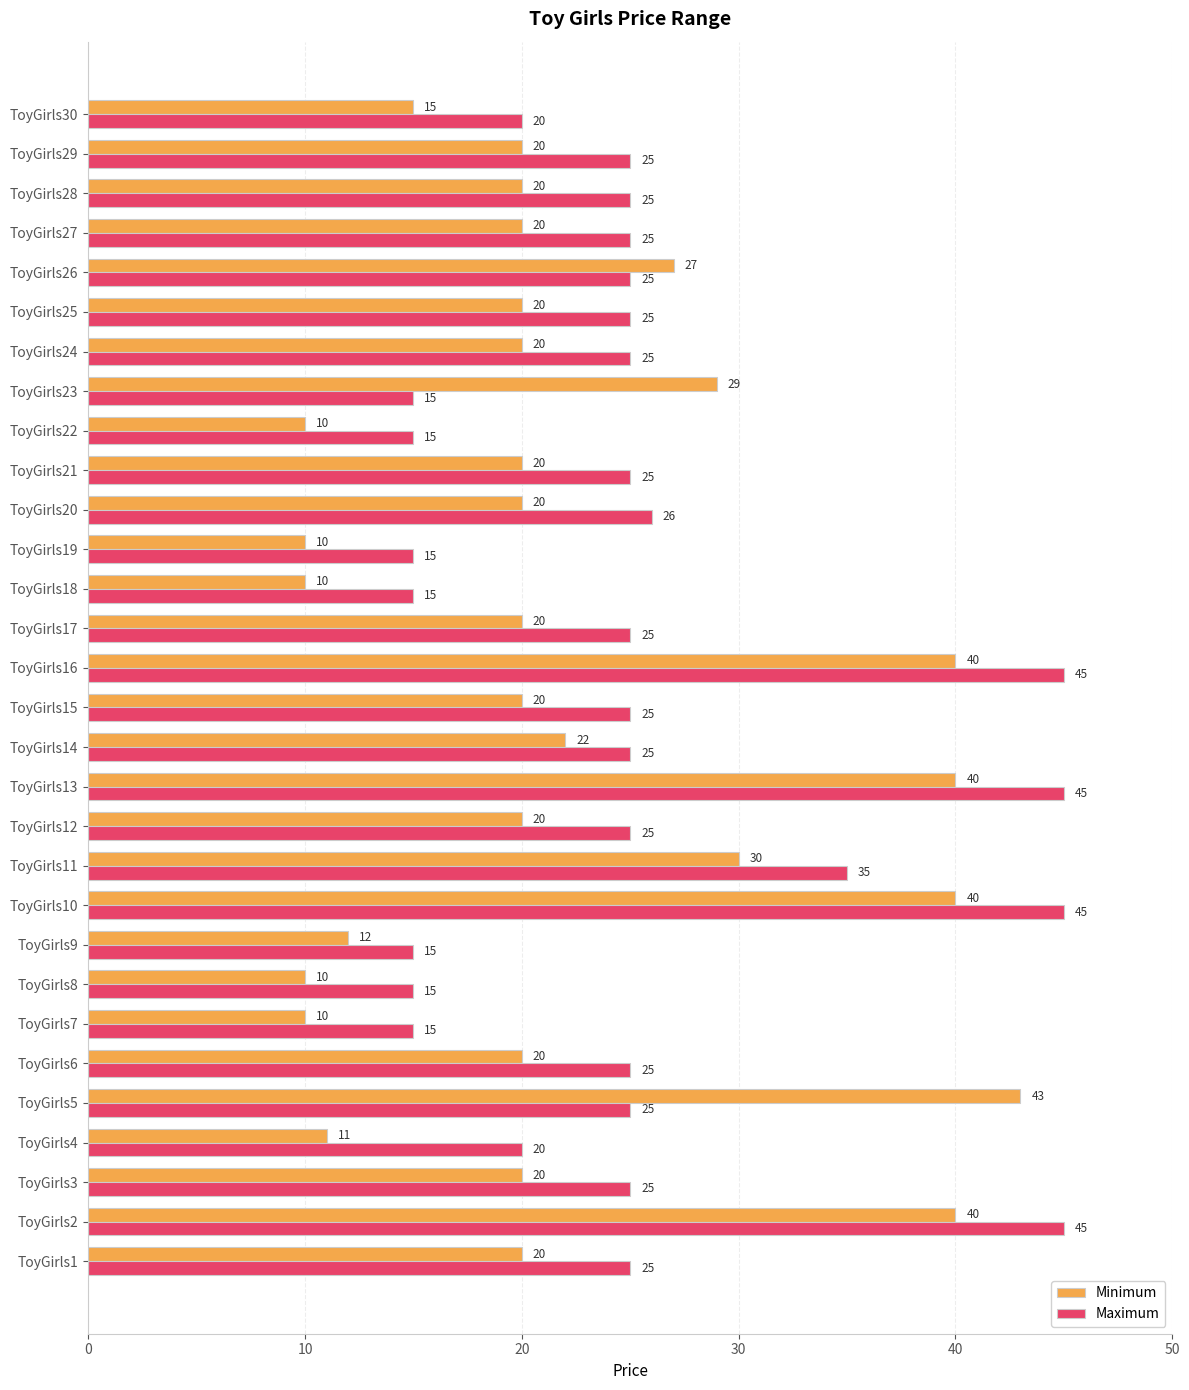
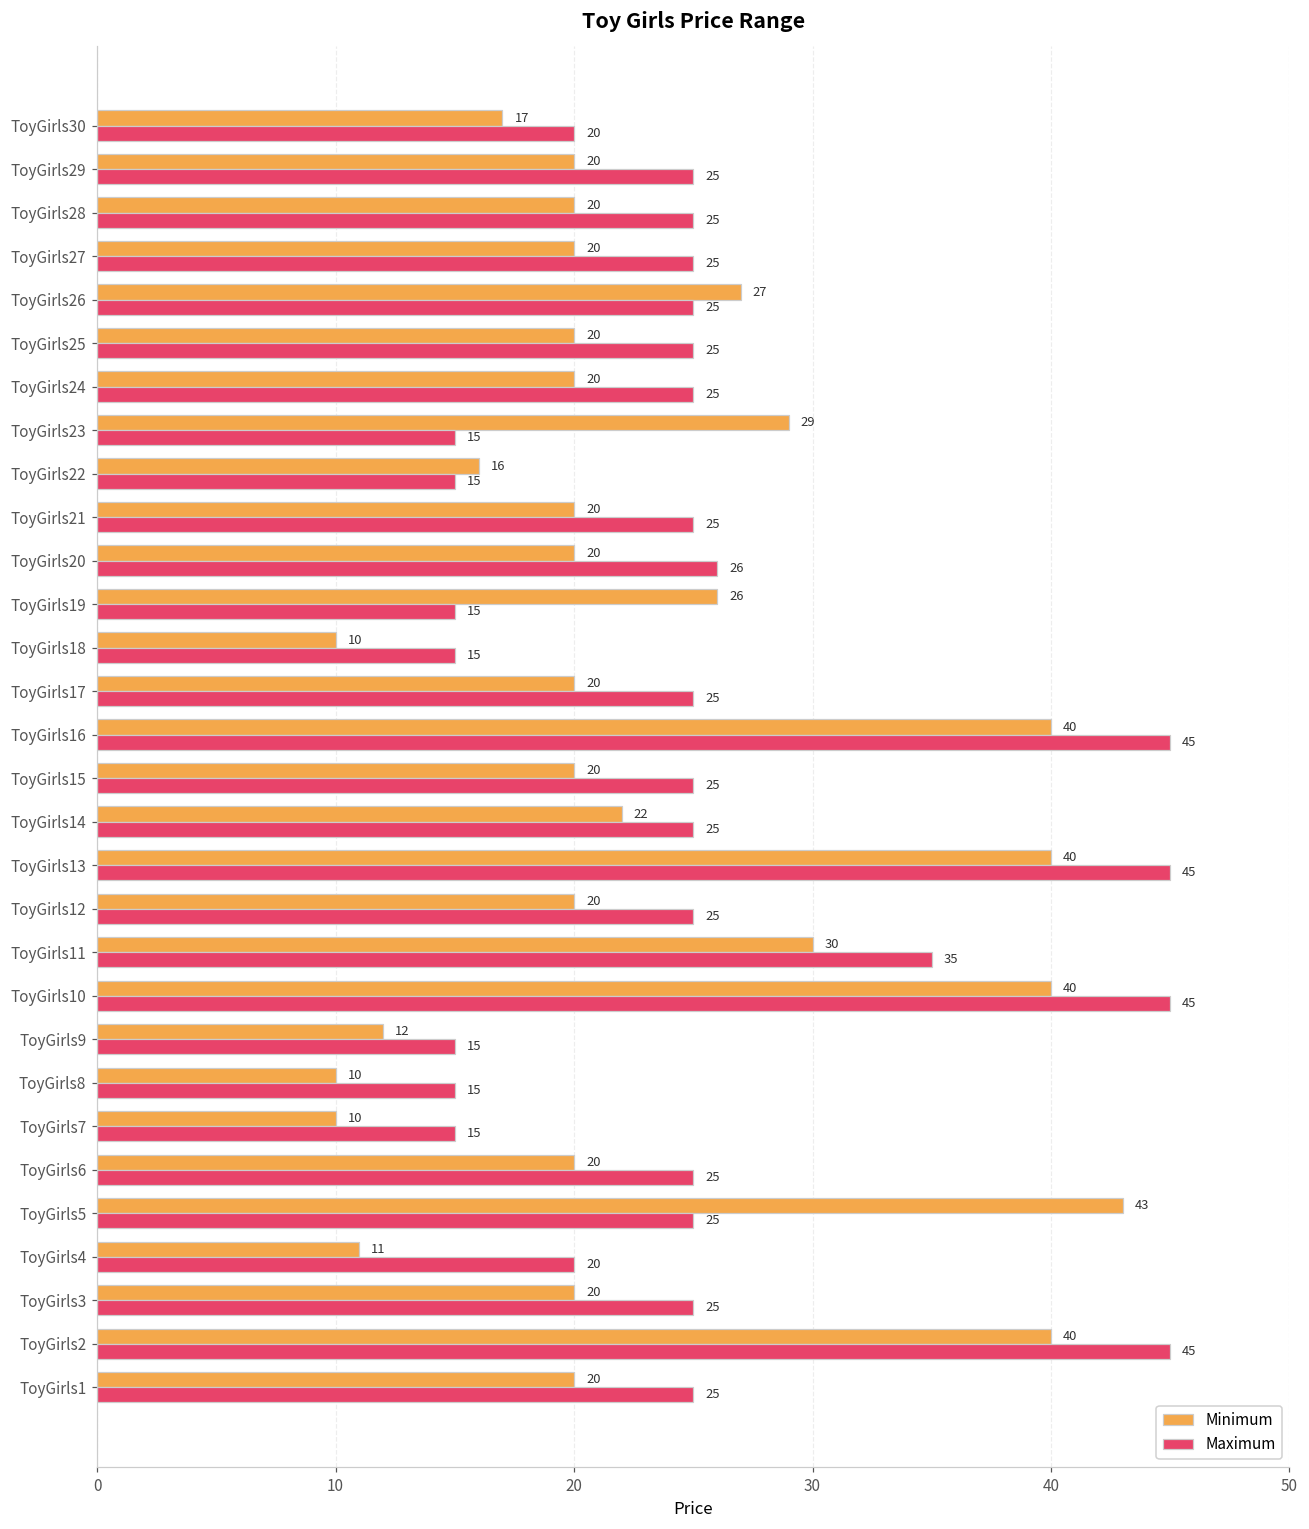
  {
    "Minimum": {
-     "ToyGirls30": 15,
+     "ToyGirls30": 17,
      "ToyGirls29": 20,
      "ToyGirls28": 20,
      "ToyGirls27": 20,
      "ToyGirls26": 27,
      "ToyGirls25": 20,
      "ToyGirls24": 20,
      "ToyGirls23": 29,
-     "ToyGirls22": 10,
+     "ToyGirls22": 16,
      "ToyGirls21": 20,
      "ToyGirls20": 20,
-     "ToyGirls19": 10,
+     "ToyGirls19": 26,
      "ToyGirls18": 10,
      "ToyGirls17": 20,
      "ToyGirls16": 40,
      "ToyGirls15": 20,
      "ToyGirls14": 22,
      "ToyGirls13": 40,
      "ToyGirls12": 20,
      "ToyGirls11": 30,
      "ToyGirls10": 40,
      "ToyGirls9": 12,
      "ToyGirls8": 10,
      "ToyGirls7": 10,
      "ToyGirls6": 20,
      "ToyGirls5": 43,
      "ToyGirls4": 11,
      "ToyGirls3": 20,
      "ToyGirls2": 40,
      "ToyGirls1": 20
    },
    "Maximum": {
      "ToyGirls30": 20,
      "ToyGirls29": 25,
      "ToyGirls28": 25,
      "ToyGirls27": 25,
      "ToyGirls26": 25,
      "ToyGirls25": 25,
      "ToyGirls24": 25,
      "ToyGirls23": 15,
      "ToyGirls22": 15,
      "ToyGirls21": 25,
      "ToyGirls20": 26,
      "ToyGirls19": 15,
      "ToyGirls18": 15,
      "ToyGirls17": 25,
      "ToyGirls16": 45,
      "ToyGirls15": 25,
      "ToyGirls14": 25,
      "ToyGirls13": 45,
      "ToyGirls12": 25,
      "ToyGirls11": 35,
      "ToyGirls10": 45,
      "ToyGirls9": 15,
      "ToyGirls8": 15,
      "ToyGirls7": 15,
      "ToyGirls6": 25,
      "ToyGirls5": 25,
      "ToyGirls4": 20,
      "ToyGirls3": 25,
      "ToyGirls2": 45,
      "ToyGirls1": 25
    }
  }
